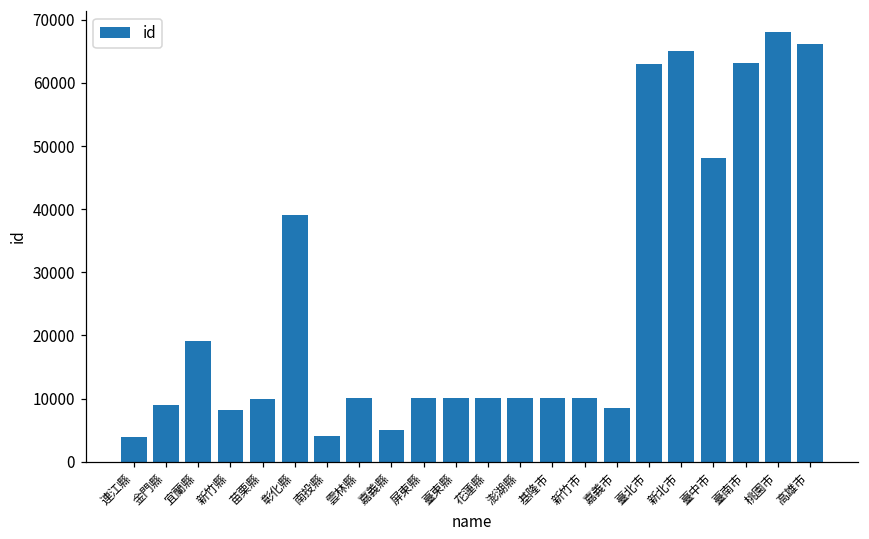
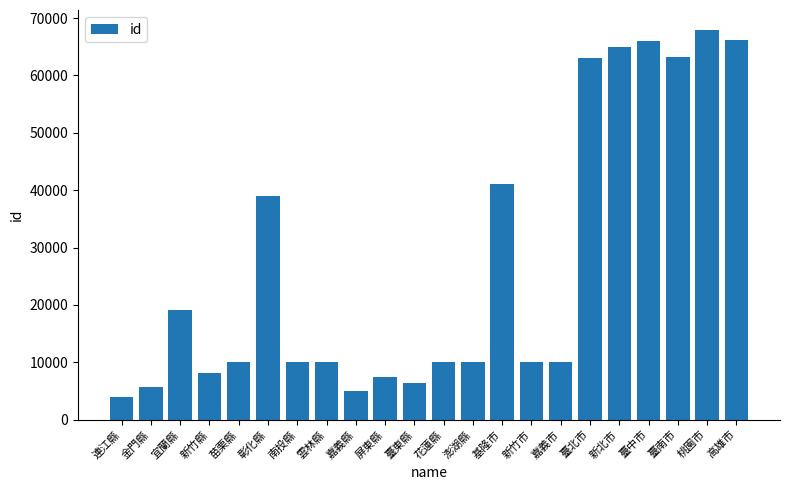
  {
    "連江縣": 4000,
-   "金門縣": 9000,
+   "金門縣": 6000,
    "宜蘭縣": 19000,
    "新竹縣": 8000,
    "苗栗縣": 10000,
    "彰化縣": 39000,
-   "南投縣": 4000,
+   "南投縣": 10000,
    "雲林縣": 10000,
    "嘉義縣": 5000,
-   "屏東縣": 10000,
-   "臺東縣": 10000,
+   "屏東縣": 7000,
+   "臺東縣": 6000,
    "花蓮縣": 10000,
    "澎湖縣": 10000,
-   "基隆市": 10000,
+   "基隆市": 41000,
    "新竹市": 10000,
-   "嘉義市": 9000,
+   "嘉義市": 10000,
    "臺北市": 63000,
    "新北市": 65000,
-   "臺中市": 48000,
+   "臺中市": 66000,
    "臺南市": 63000,
    "桃園市": 68000,
    "高雄市": 66000
  }
